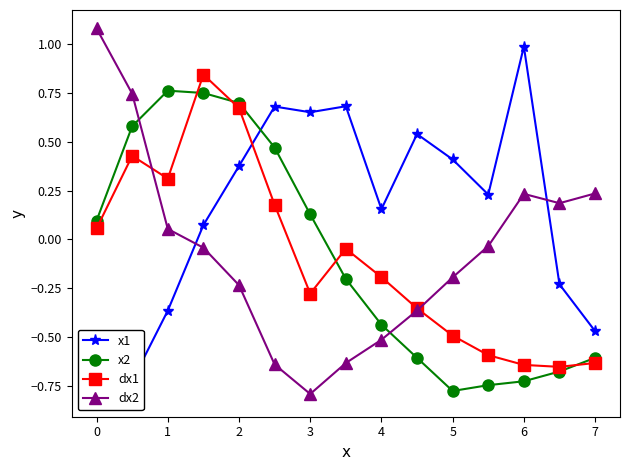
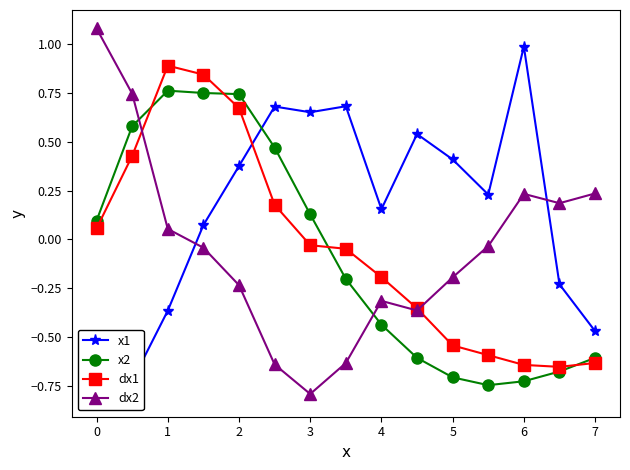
  {
    "x1": {
      "1": -0.37,
      "2": 0.38,
      "3": 0.65,
      "4": 0.15,
      "5": 0.41,
      "6": 0.99,
      "7": -0.47
    },
    "x2": {
      "0": 0.10,
      "1": 0.76,
-     "2": 0.70,
+     "2": 0.74,
      "3": 0.13,
      "4": -0.44,
-     "5": -0.78,
+     "5": -0.71,
      "6": -0.73,
      "7": -0.61
    },
    "dx1": {
      "0": 0.06,
-     "1": 0.31,
+     "1": 0.89,
      "2": 0.67,
-     "3": -0.28,
+     "3": -0.03,
      "4": -0.19,
-     "5": -0.49,
+     "5": -0.54,
      "6": -0.64,
      "7": -0.63
    },
    "dx2": {
      "0": 1.08,
      "1": 0.05,
      "2": -0.24,
      "3": -0.79,
-     "4": -0.51,
+     "4": -0.32,
      "5": -0.19,
      "6": 0.23,
      "7": 0.24
    }
  }
